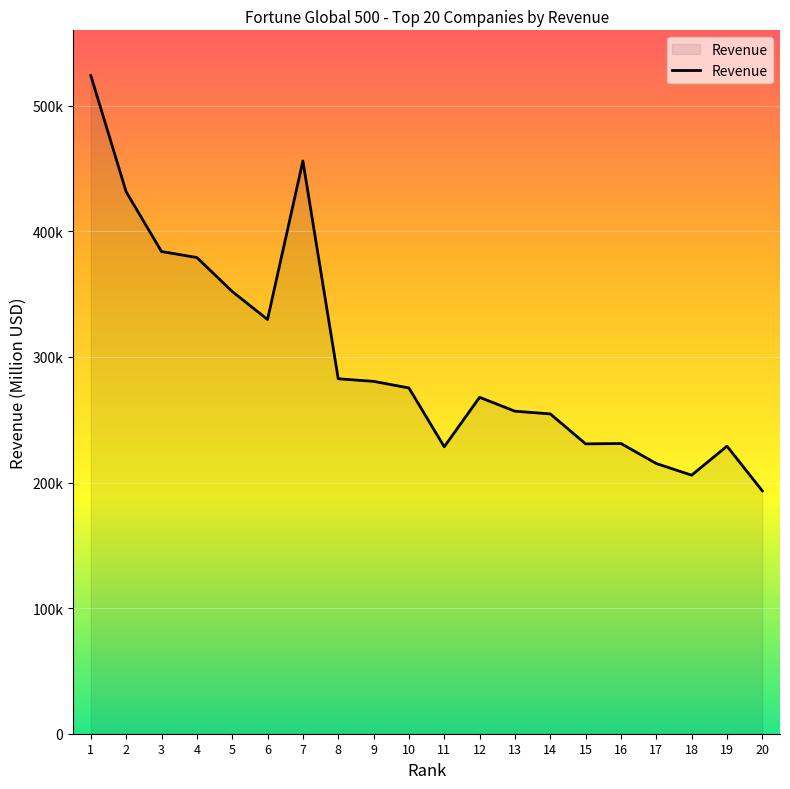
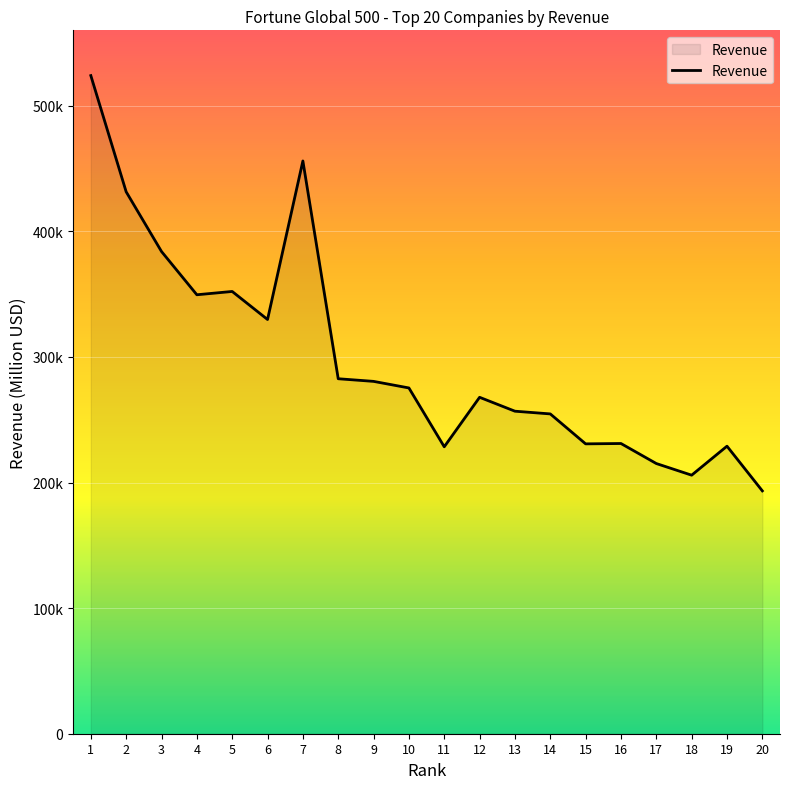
  {
    "1": 524000,
    "2": 431000,
    "3": 384000,
-   "4": 379000,
+   "4": 349000,
    "5": 352000,
    "6": 330000,
    "7": 456000,
    "8": 283000,
    "9": 281000,
    "10": 275000,
    "11": 228000,
    "12": 268000,
    "13": 257000,
    "14": 255000,
    "15": 231000,
    "16": 231000,
    "17": 215000,
    "18": 206000,
    "19": 229000,
    "20": 193000
  }
